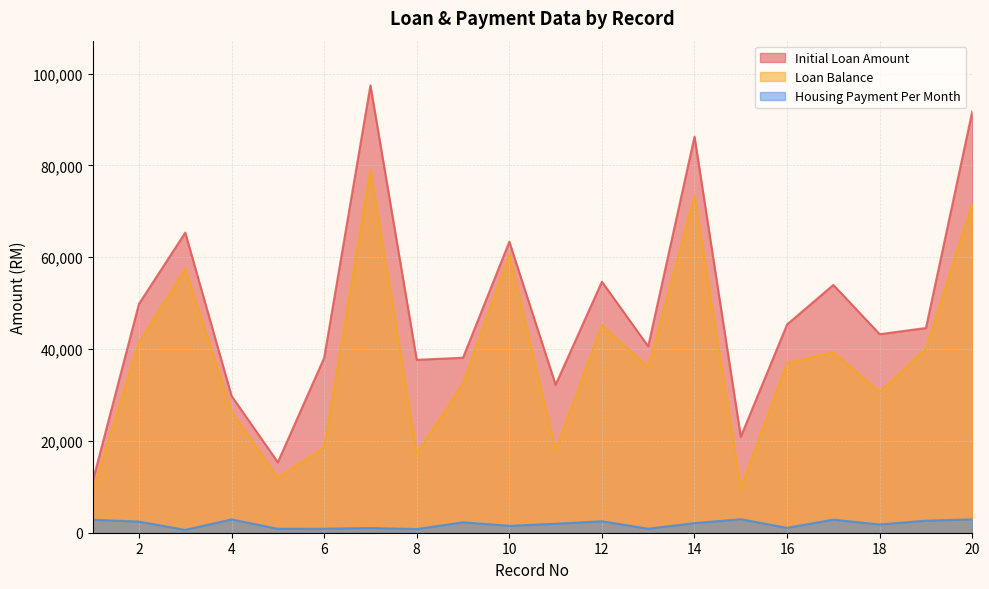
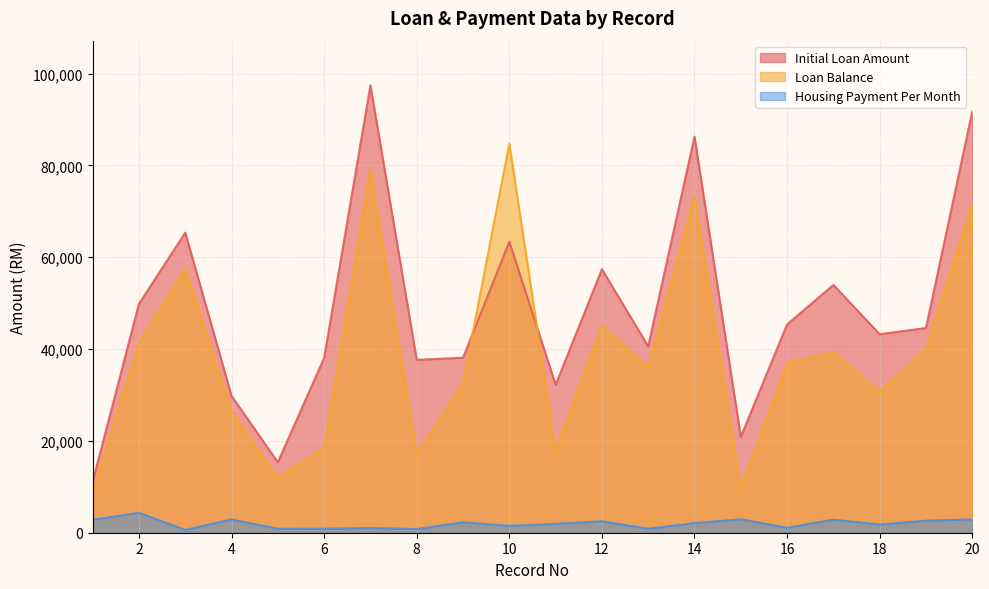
  {
    "Initial Loan Amount": {
      "2": "50,000",
      "4": "30,000",
      "6": "38,000",
      "8": "38,000",
      "10": "63,000",
-     "12": "55,000",
+     "12": "57,000",
      "14": "86,000",
      "16": "45,000",
      "18": "43,000",
      "20": "92,000"
    },
    "Loan Balance": {
      "2": "41,000",
      "4": "26,000",
      "6": "19,000",
      "8": "17,000",
-     "10": "61,000",
+     "10": "85,000",
      "12": "45,000",
      "14": "73,000",
      "16": "37,000",
      "18": "31,000",
      "20": "72,000"
    },
    "Housing Payment Per Month": {
-     "2": "2,000",
+     "2": "4,000",
      "4": "3,000",
      "6": "1,000",
      "8": "1,000",
      "10": "2,000",
      "12": "2,000",
      "14": "2,000",
      "16": "1,000",
      "18": "2,000",
      "20": "3,000"
    }
  }
